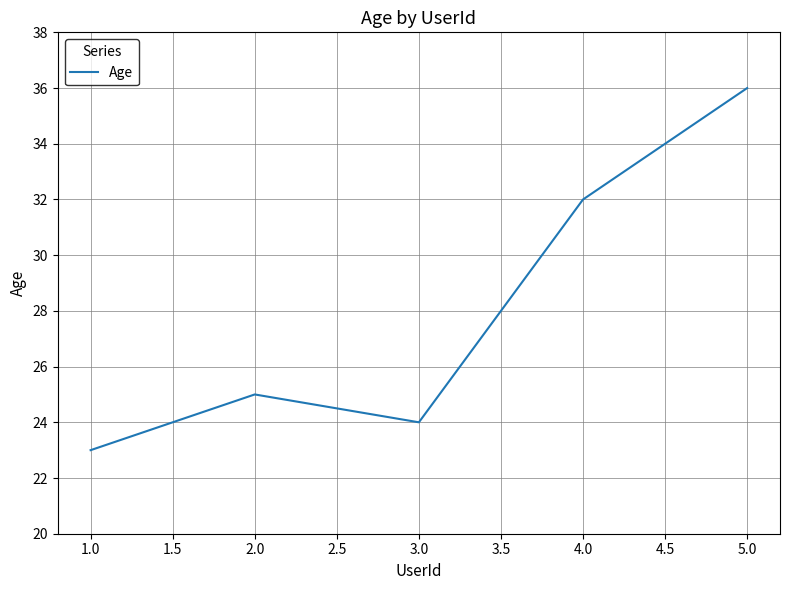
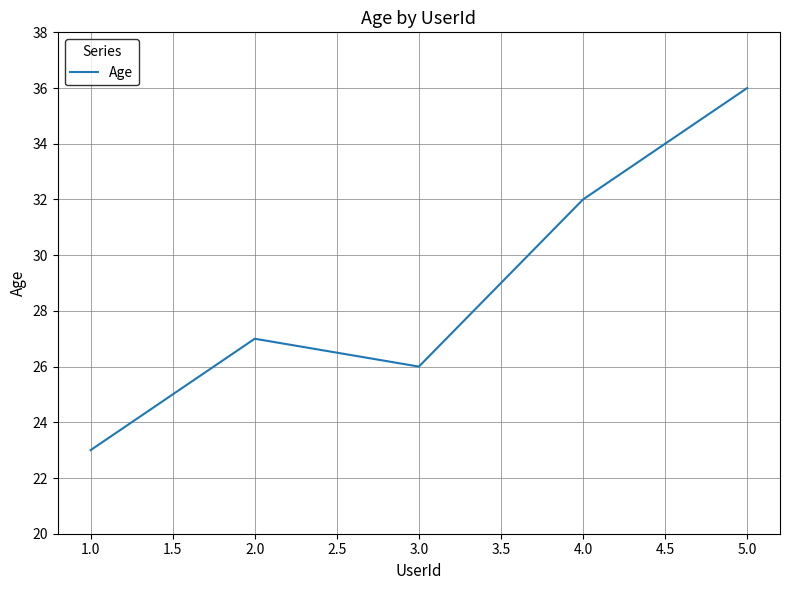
  {
    "1.0": 23,
-   "2.0": 25,
-   "3.0": 24,
+   "2.0": 27,
+   "3.0": 26,
    "4.0": 32,
    "5.0": 36
  }
